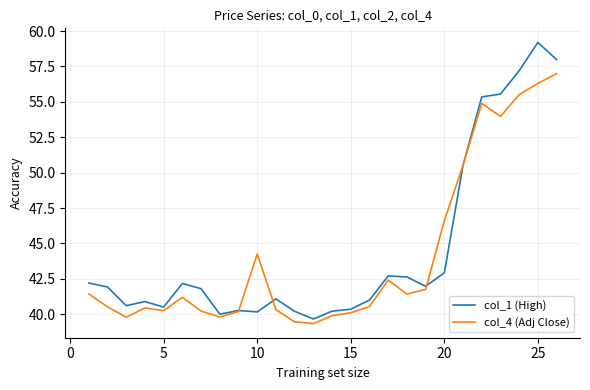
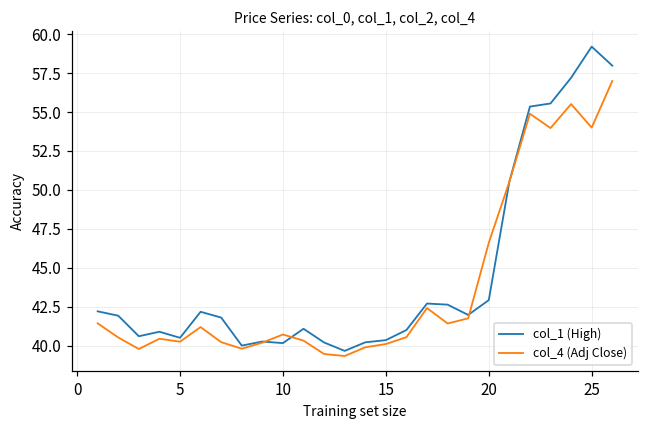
  {
    "col_1 (High)": {
      "5": 40.5,
      "10": 40.2,
      "15": 40.4,
      "20": 42.9,
      "25": 59.2
    },
    "col_4 (Adj Close)": {
      "5": 40.3,
-     "10": 44.3,
+     "10": 40.7,
      "15": 40.1,
      "20": 46.6,
-     "25": 56.3
+     "25": 54.0
    }
  }
